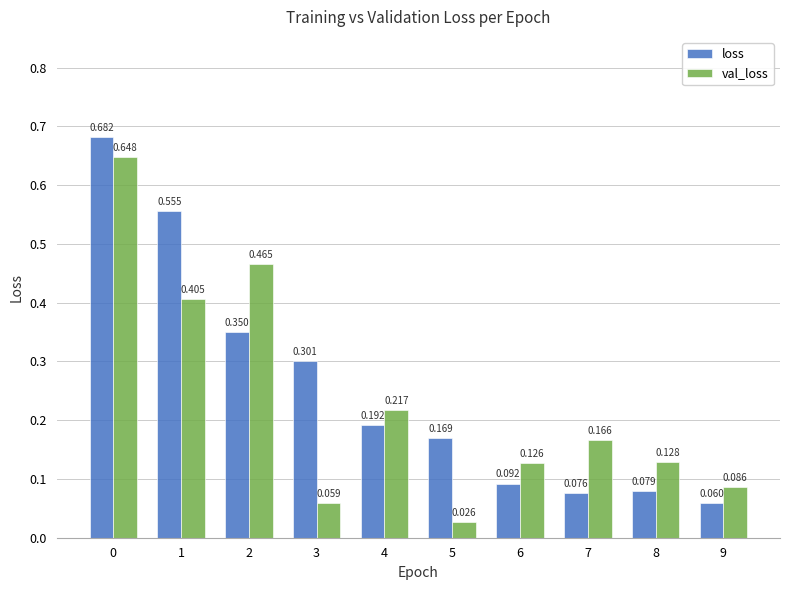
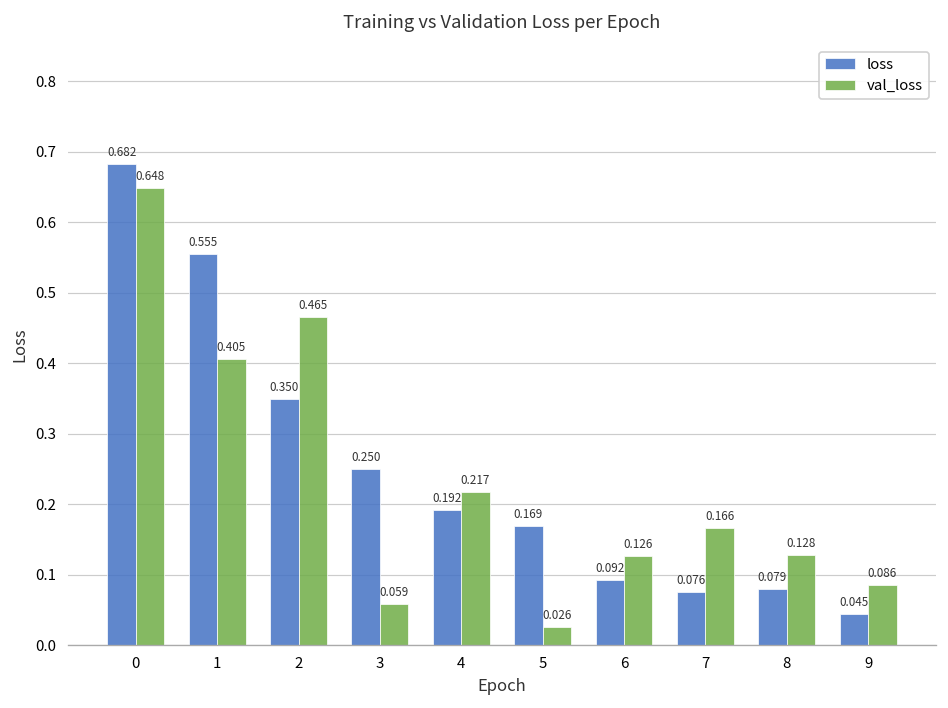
  {
    "loss": {
      "0": 0.682,
      "1": 0.555,
      "2": 0.350,
-     "3": 0.301,
+     "3": 0.250,
      "4": 0.192,
      "5": 0.169,
      "6": 0.092,
      "7": 0.076,
      "8": 0.079,
-     "9": 0.060
+     "9": 0.045
    },
    "val_loss": {
      "0": 0.648,
      "1": 0.405,
      "2": 0.465,
      "3": 0.059,
      "4": 0.217,
      "5": 0.026,
      "6": 0.126,
      "7": 0.166,
      "8": 0.128,
      "9": 0.086
    }
  }
